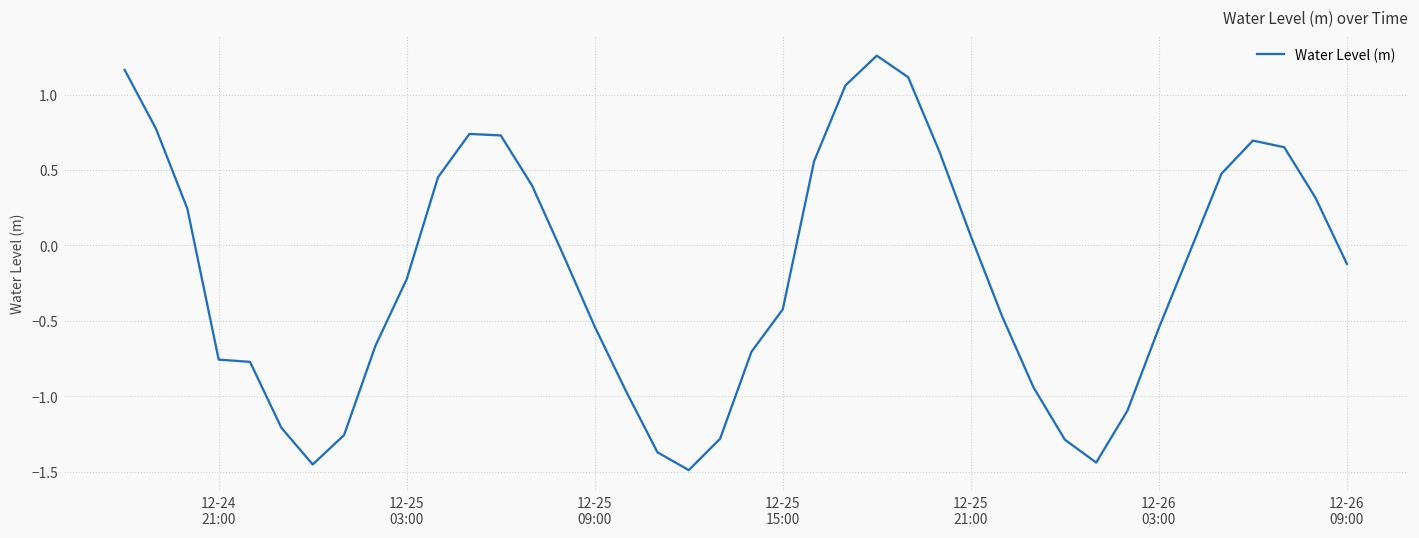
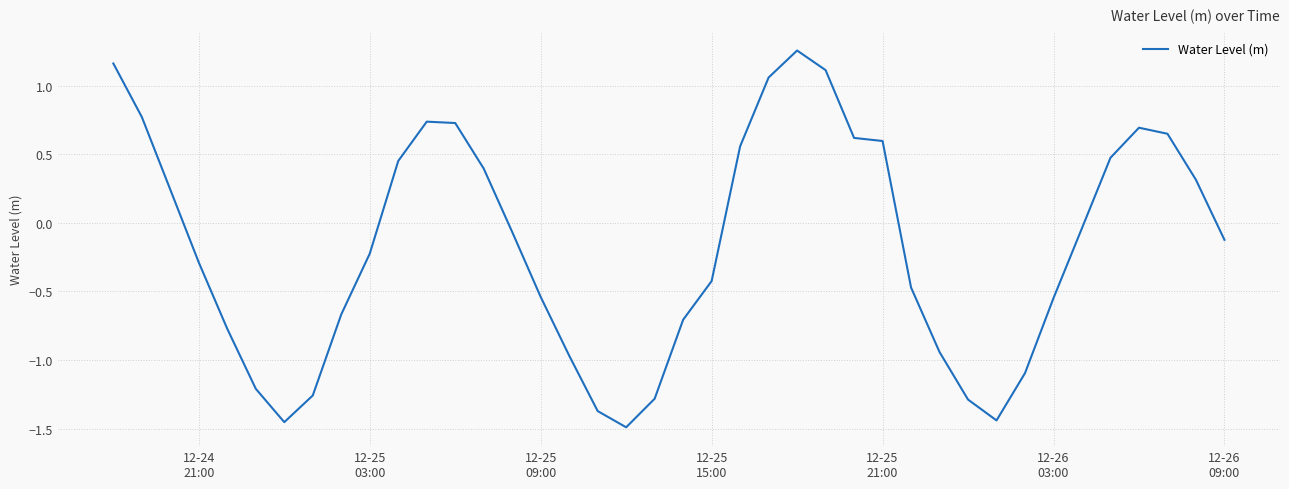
  {
-   "12-24 21:00": -0.76,
+   "12-24 21:00": -0.29,
    "12-25 03:00": -0.22,
    "12-25 09:00": -0.54,
    "12-25 15:00": -0.42,
-   "12-25 21:00": 0.06,
+   "12-25 21:00": 0.60,
    "12-26 03:00": -0.55,
    "12-26 09:00": -0.12
  }
